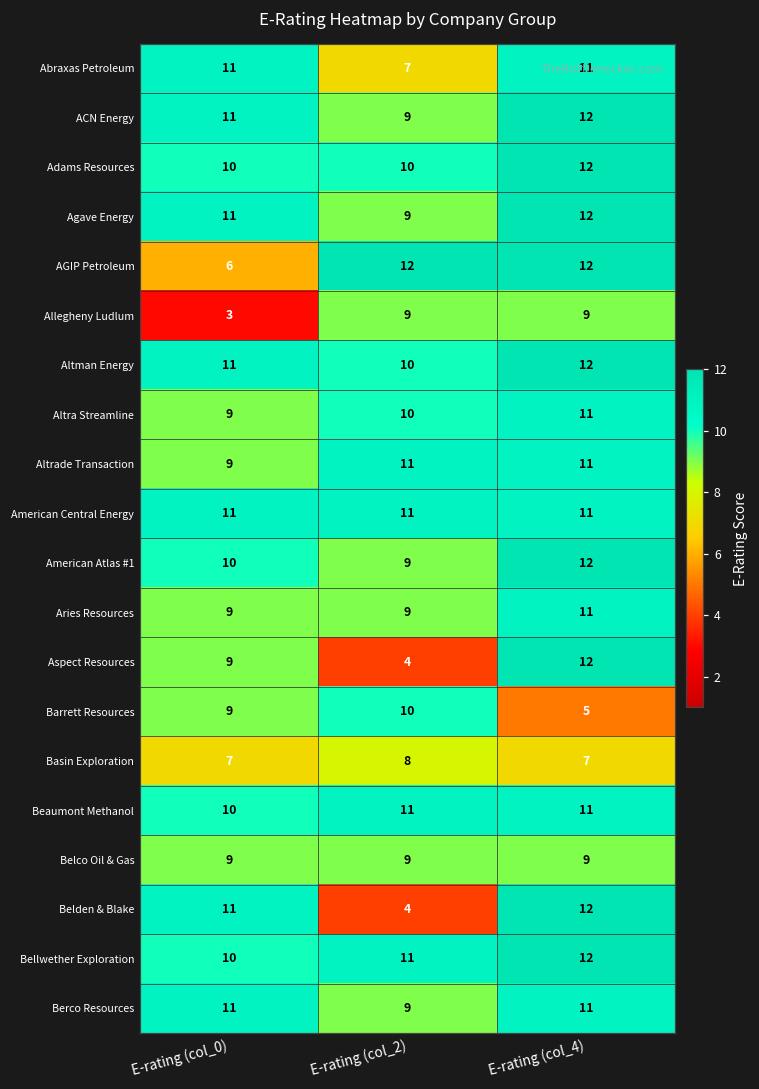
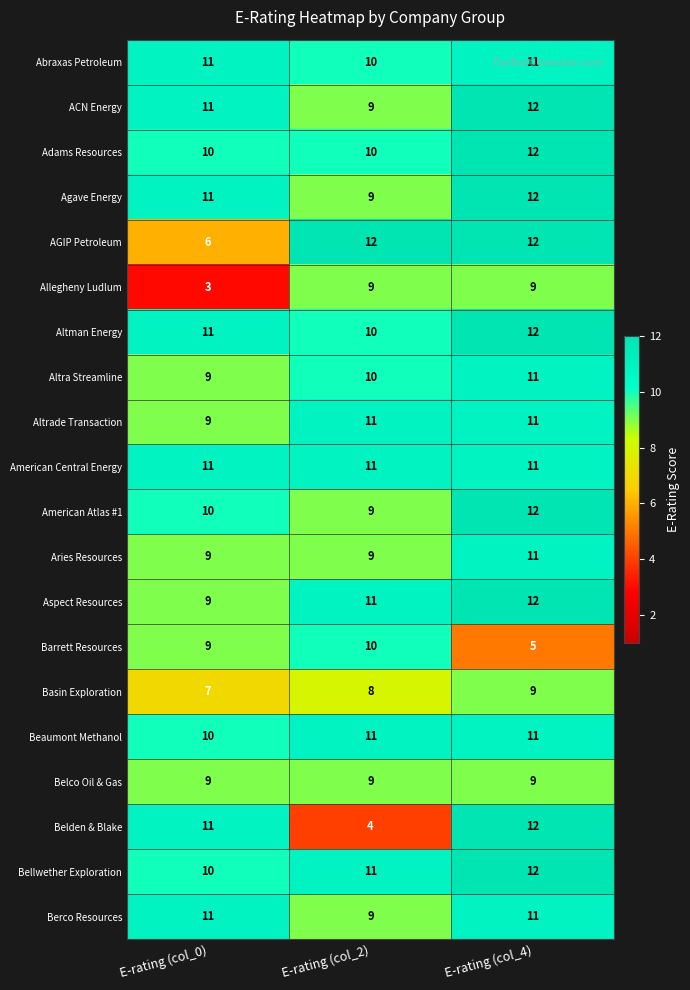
  {
    "Abraxas Petroleum": {
      "E-rating (col_0)": 11,
-     "E-rating (col_2)": 7
+     "E-rating (col_2)": 10
    },
    "ACN Energy": {
      "E-rating (col_0)": 11,
      "E-rating (col_2)": 9,
      "E-rating (col_4)": 12
    },
    "Adams Resources": {
      "E-rating (col_0)": 10,
      "E-rating (col_2)": 10,
      "E-rating (col_4)": 12
    },
    "Agave Energy": {
      "E-rating (col_0)": 11,
      "E-rating (col_2)": 9,
      "E-rating (col_4)": 12
    },
    "AGIP Petroleum": {
      "E-rating (col_0)": 6,
      "E-rating (col_2)": 12,
      "E-rating (col_4)": 12
    },
    "Allegheny Ludlum": {
      "E-rating (col_0)": 3,
      "E-rating (col_2)": 9,
      "E-rating (col_4)": 9
    },
    "Altman Energy": {
      "E-rating (col_0)": 11,
      "E-rating (col_2)": 10,
      "E-rating (col_4)": 12
    },
    "Altra Streamline": {
      "E-rating (col_0)": 9,
      "E-rating (col_2)": 10,
      "E-rating (col_4)": 11
    },
    "Altrade Transaction": {
      "E-rating (col_0)": 9,
      "E-rating (col_2)": 11,
      "E-rating (col_4)": 11
    },
    "American Central Energy": {
      "E-rating (col_0)": 11,
      "E-rating (col_2)": 11,
      "E-rating (col_4)": 11
    },
    "American Atlas #1": {
      "E-rating (col_0)": 10,
      "E-rating (col_2)": 9,
      "E-rating (col_4)": 12
    },
    "Aries Resources": {
      "E-rating (col_0)": 9,
      "E-rating (col_2)": 9,
      "E-rating (col_4)": 11
    },
    "Aspect Resources": {
      "E-rating (col_0)": 9,
-     "E-rating (col_2)": 4,
+     "E-rating (col_2)": 11,
      "E-rating (col_4)": 12
    },
    "Barrett Resources": {
      "E-rating (col_0)": 9,
      "E-rating (col_2)": 10,
      "E-rating (col_4)": 5
    },
    "Basin Exploration": {
      "E-rating (col_0)": 7,
      "E-rating (col_2)": 8,
-     "E-rating (col_4)": 7
+     "E-rating (col_4)": 9
    },
    "Beaumont Methanol": {
      "E-rating (col_0)": 10,
      "E-rating (col_2)": 11,
      "E-rating (col_4)": 11
    },
    "Belco Oil & Gas": {
      "E-rating (col_0)": 9,
      "E-rating (col_2)": 9,
      "E-rating (col_4)": 9
    },
    "Belden & Blake": {
      "E-rating (col_0)": 11,
      "E-rating (col_2)": 4,
      "E-rating (col_4)": 12
    },
    "Bellwether Exploration": {
      "E-rating (col_0)": 10,
      "E-rating (col_2)": 11,
      "E-rating (col_4)": 12
    },
    "Berco Resources": {
      "E-rating (col_0)": 11,
      "E-rating (col_2)": 9,
      "E-rating (col_4)": 11
    }
  }
